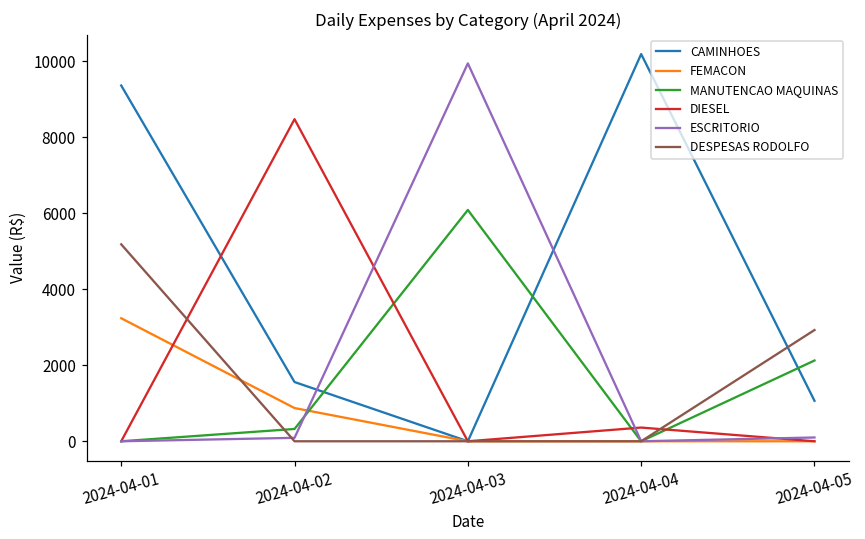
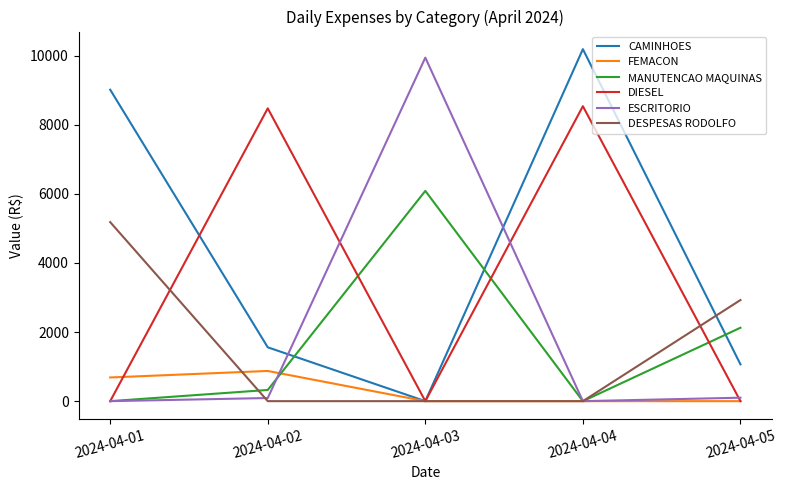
  {
    "CAMINHOES": {
-     "2024-04-01": 9400,
+     "2024-04-01": 9000,
      "2024-04-02": 1600,
      "2024-04-04": 10200,
      "2024-04-05": 1100
    },
    "FEMACON": {
-     "2024-04-01": 3200,
+     "2024-04-01": 700,
      "2024-04-02": 900
    },
    "MANUTENCAO MAQUINAS": {
      "2024-04-02": 300,
      "2024-04-03": 6100,
      "2024-04-05": 2100
    },
    "DIESEL": {
      "2024-04-02": 8500,
-     "2024-04-04": 400
+     "2024-04-04": 8500
    },
    "ESCRITORIO": {
      "2024-04-02": 100,
      "2024-04-03": 9900,
      "2024-04-05": 100
    },
    "DESPESAS RODOLFO": {
      "2024-04-01": 5200,
      "2024-04-02": 0,
      "2024-04-05": 2900
    }
  }
